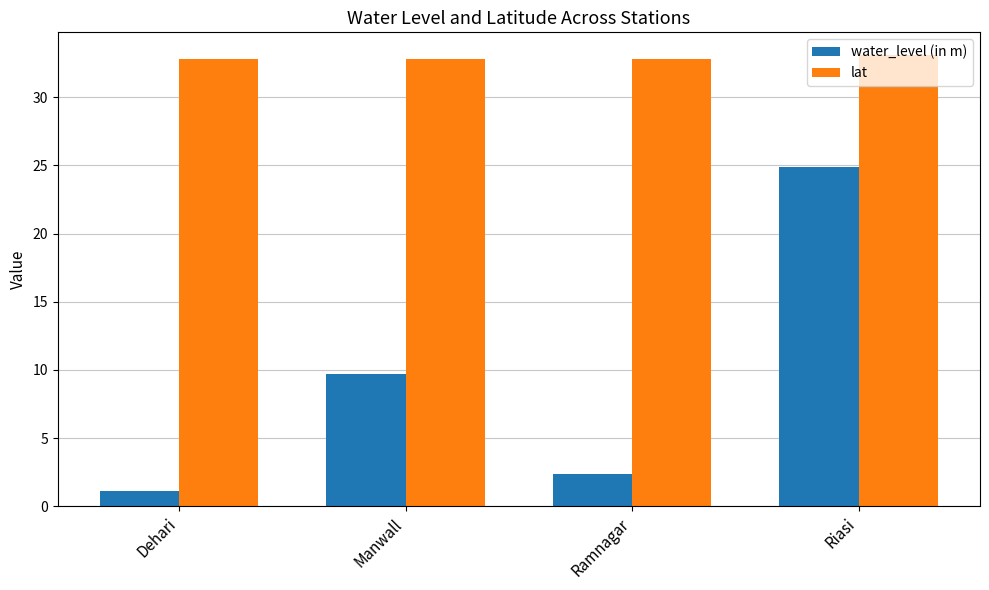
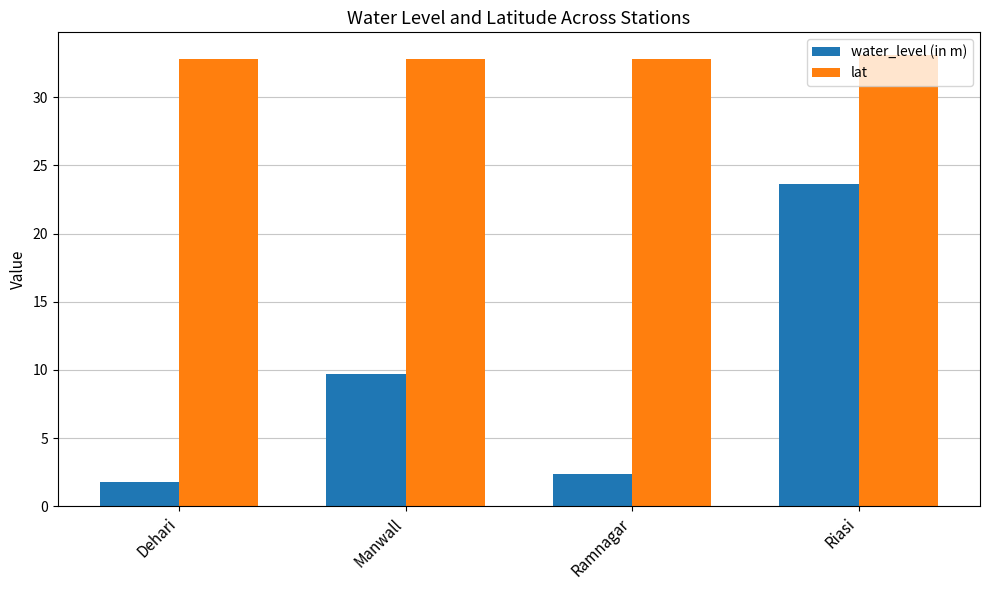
  {
    "water_level (in m)": {
-     "Dehari": 1.1,
+     "Dehari": 1.8,
      "Manwall": 9.7,
      "Ramnagar": 2.4,
-     "Riasi": 24.9
+     "Riasi": 23.6
    },
    "lat": {
      "Dehari": 32.8,
      "Manwall": 32.8,
      "Ramnagar": 32.8
    }
  }
